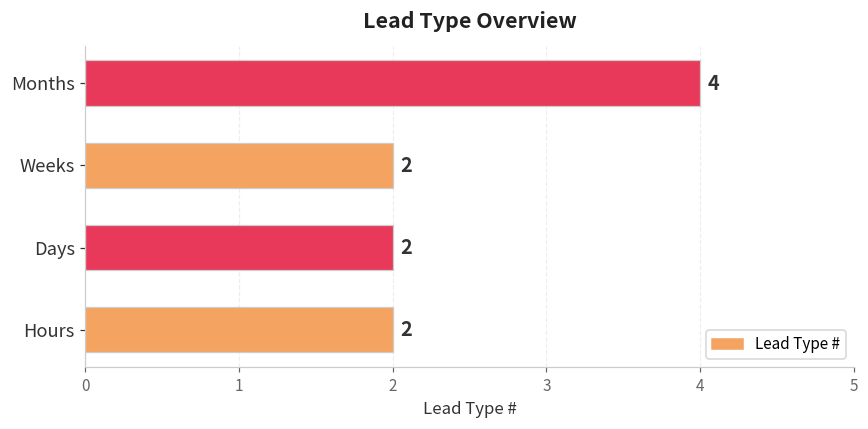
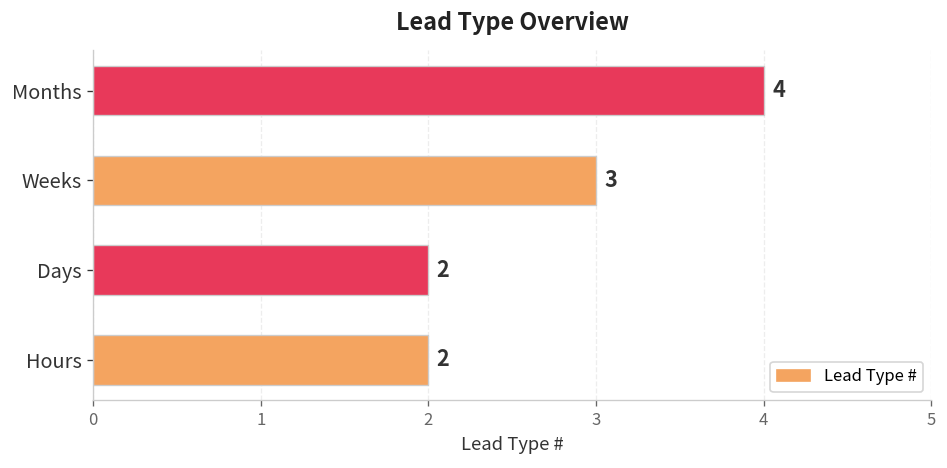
  {
    "Months": 4,
-   "Weeks": 2,
+   "Weeks": 3,
    "Days": 2,
    "Hours": 2
  }
